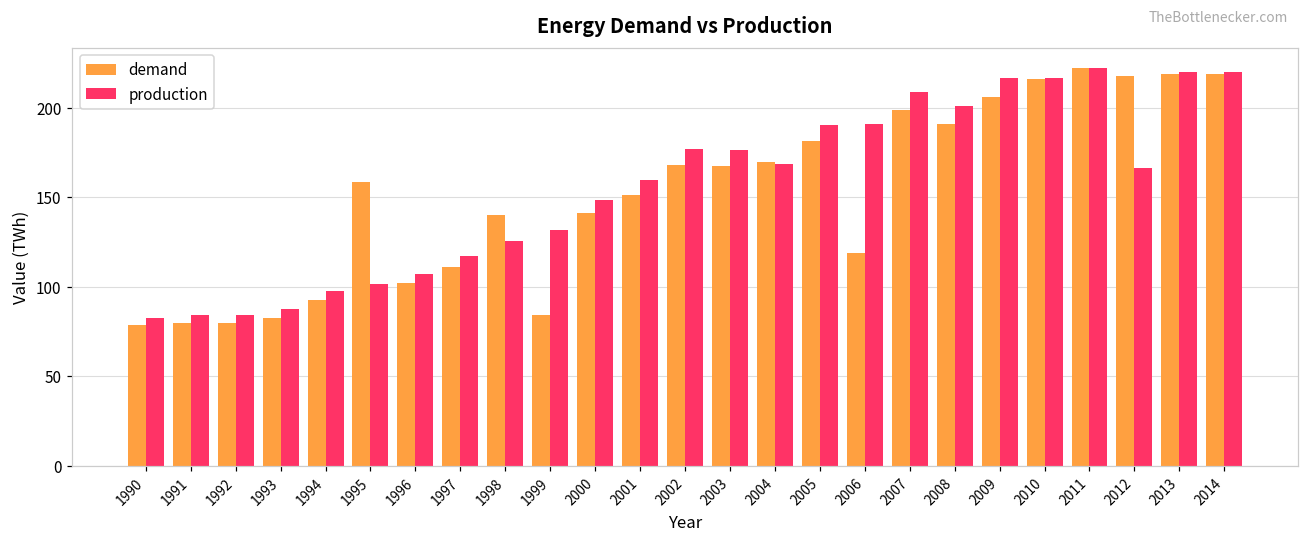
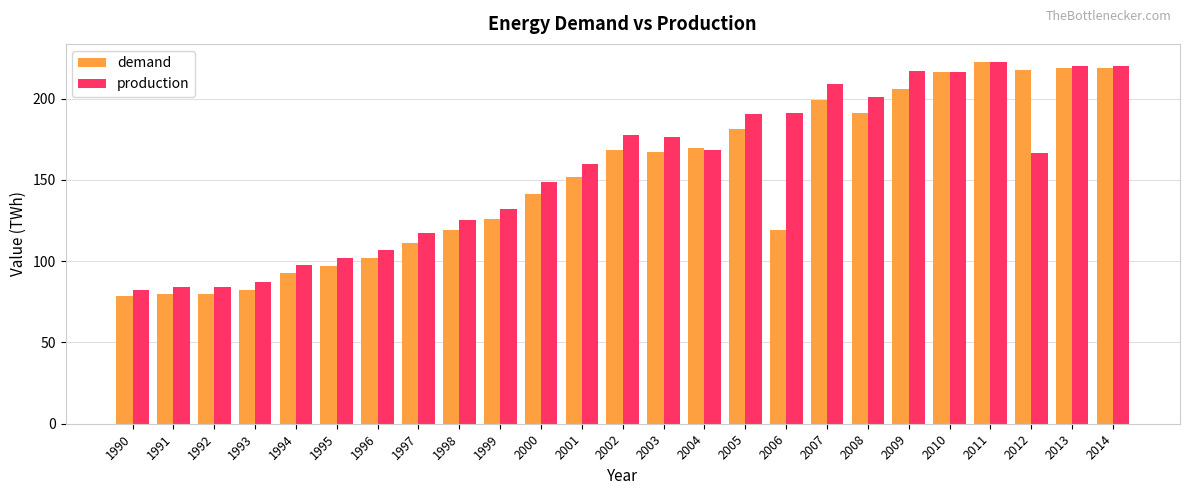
  {
    "demand": {
      "1990": 78,
      "1991": 80,
      "1992": 80,
      "1993": 82,
      "1994": 93,
-     "1995": 158,
+     "1995": 97,
      "1996": 102,
      "1997": 111,
-     "1998": 140,
-     "1999": 84,
+     "1998": 119,
+     "1999": 126,
      "2000": 141,
      "2001": 152,
      "2002": 168,
      "2003": 167,
      "2004": 170,
      "2005": 181,
      "2006": 119,
      "2007": 199,
      "2008": 191,
      "2009": 206,
      "2010": 216,
      "2011": 222,
      "2012": 218,
      "2013": 219,
      "2014": 219
    },
    "production": {
      "1990": 82,
      "1991": 84,
      "1992": 84,
      "1993": 87,
      "1994": 98,
      "1995": 102,
      "1996": 107,
      "1997": 117,
      "1998": 125,
      "1999": 132,
      "2000": 148,
      "2001": 160,
      "2002": 177,
      "2003": 176,
      "2004": 169,
      "2005": 190,
      "2006": 191,
      "2007": 209,
      "2008": 201,
      "2009": 217,
      "2010": 217,
      "2011": 223,
      "2012": 166,
      "2013": 220,
      "2014": 220
    }
  }
